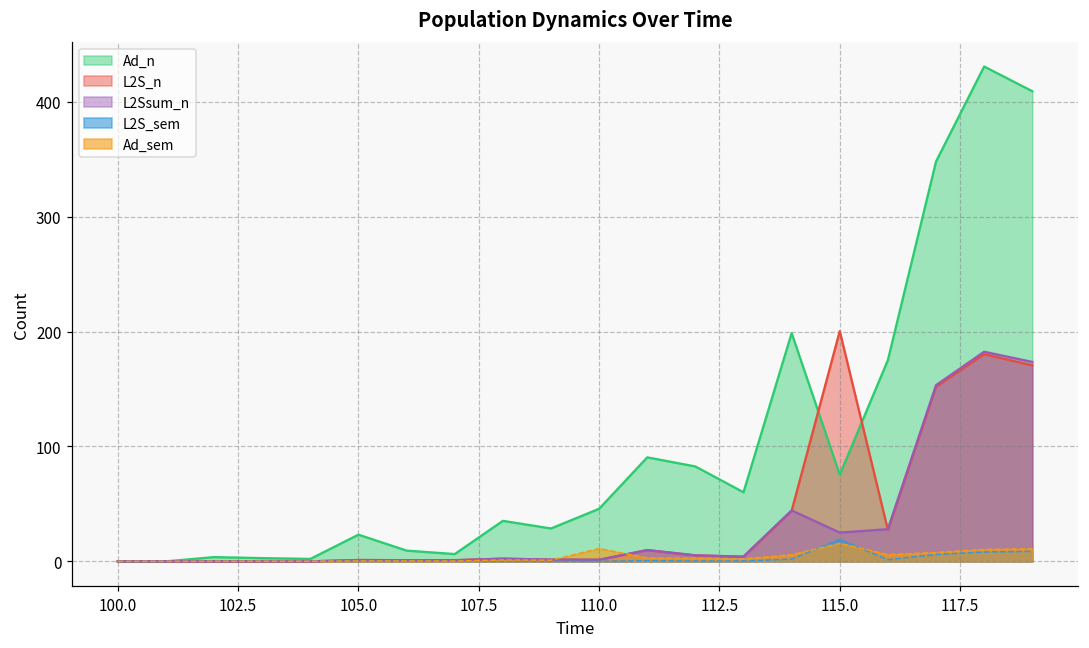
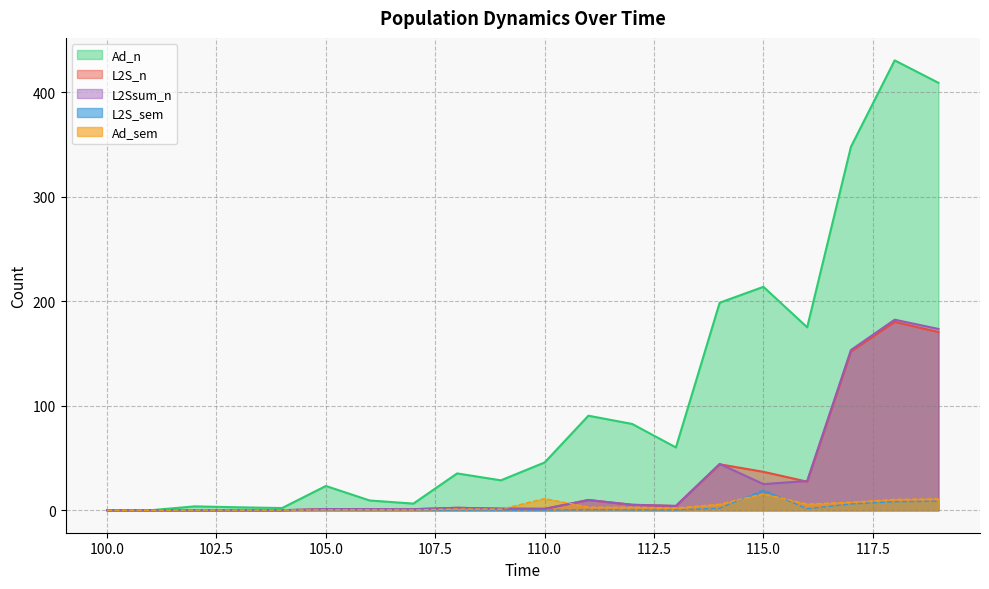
  {
    "Ad_n": {
      "105.0": 23,
      "110.0": 46,
-     "115.0": 75
+     "115.0": 214
    },
    "L2S_n": {
-     "115.0": 200
+     "115.0": 37
    },
    "L2Ssum_n": {
      "115.0": 25
    },
    "L2S_sem": {
      "115.0": 19
    },
    "Ad_sem": {
      "110.0": 11,
      "115.0": 16
    }
  }
